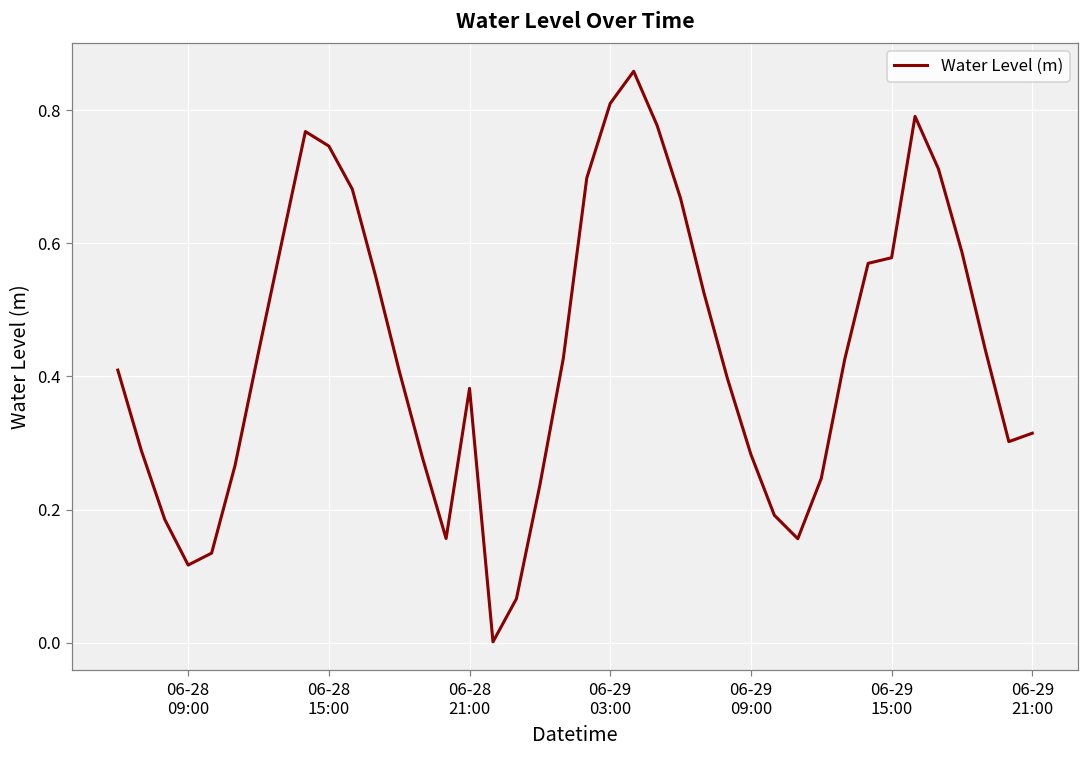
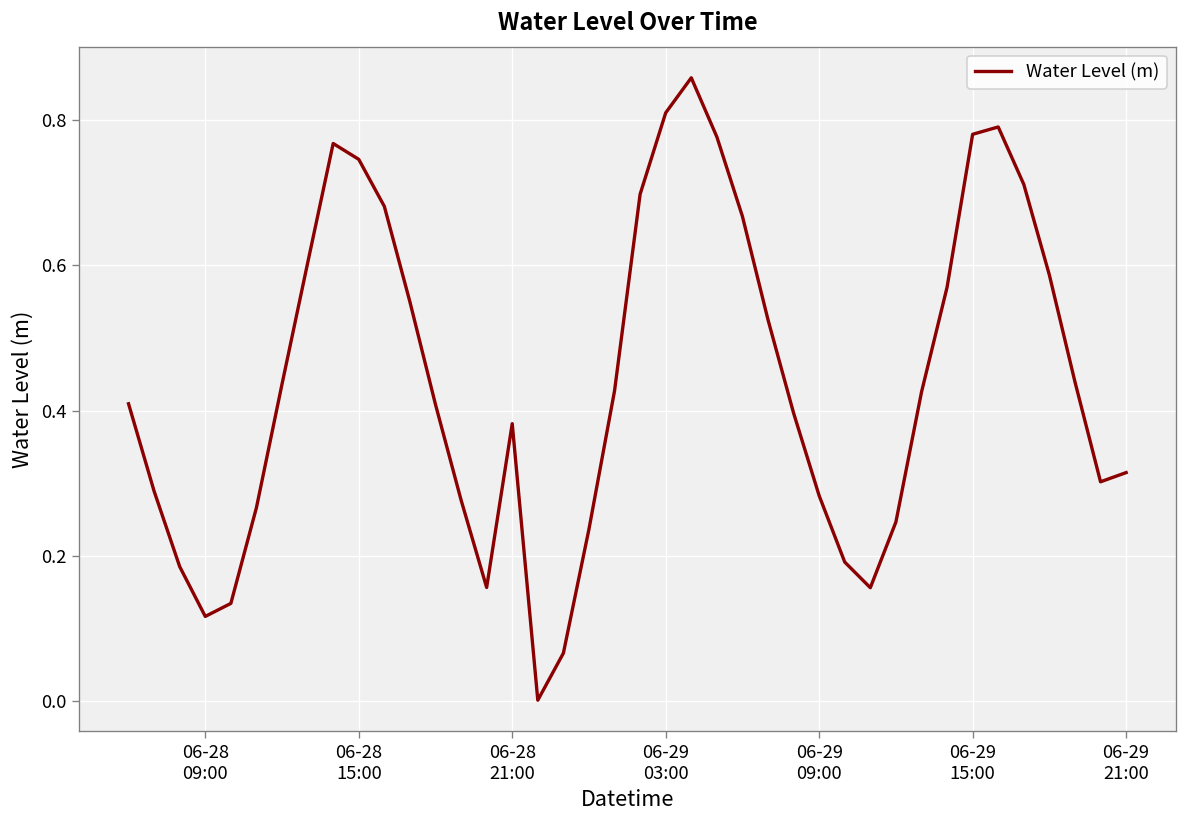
  {
    "06-28 09:00": 0.12,
    "06-28 15:00": 0.75,
    "06-28 21:00": 0.38,
    "06-29 03:00": 0.81,
    "06-29 09:00": 0.28,
-   "06-29 15:00": 0.58,
+   "06-29 15:00": 0.78,
    "06-29 21:00": 0.31
  }
